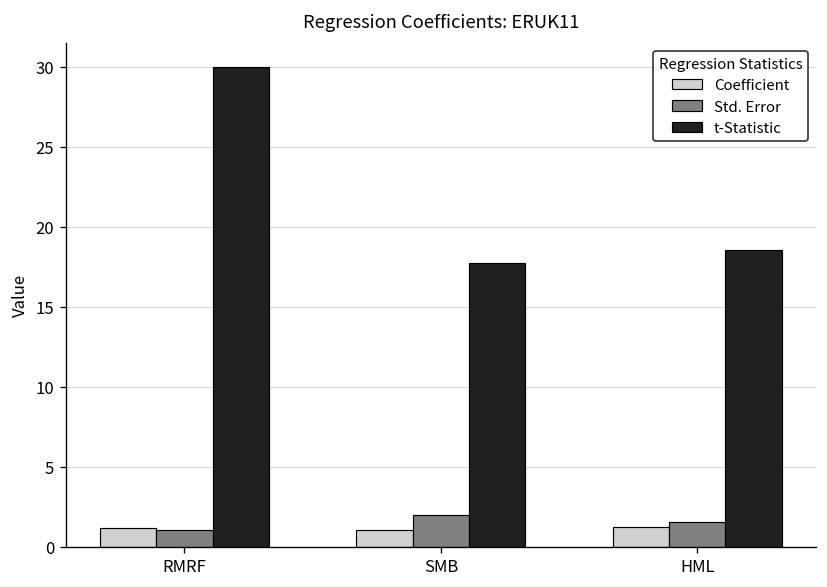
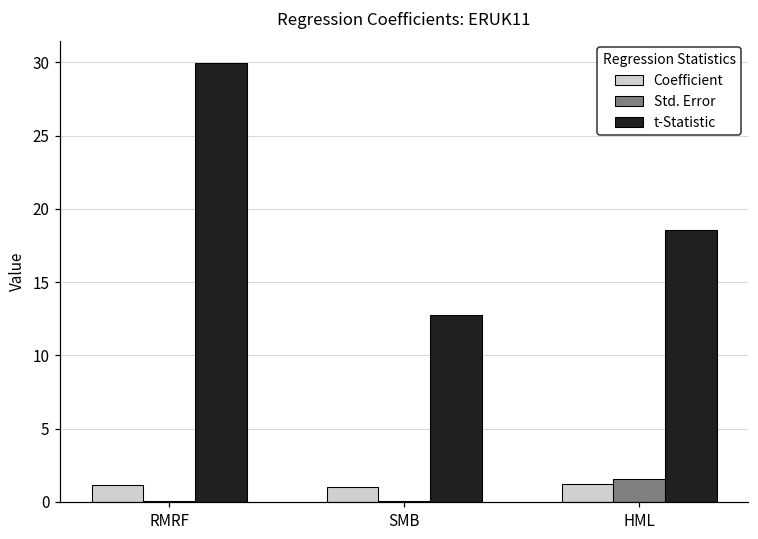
  {
    "Coefficient": {
      "RMRF": 1.2,
      "SMB": 1.0,
      "HML": 1.2
    },
    "Std. Error": {
-     "RMRF": 1.1,
-     "SMB": 2.0,
+     "RMRF": 0.0,
+     "SMB": 0.1,
      "HML": 1.6
    },
    "t-Statistic": {
      "RMRF": 30.0,
-     "SMB": 17.7,
+     "SMB": 12.8,
      "HML": 18.6
    }
  }
